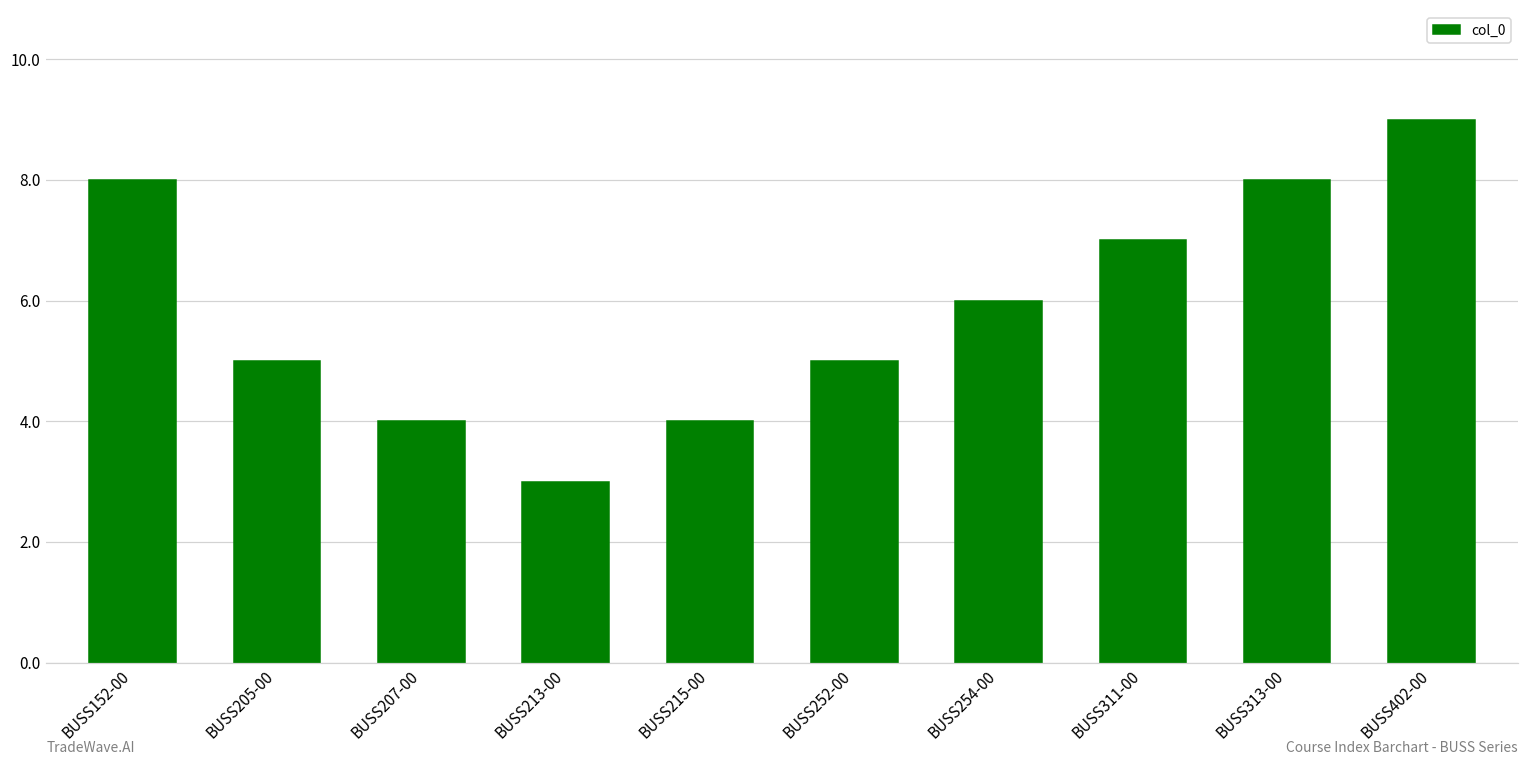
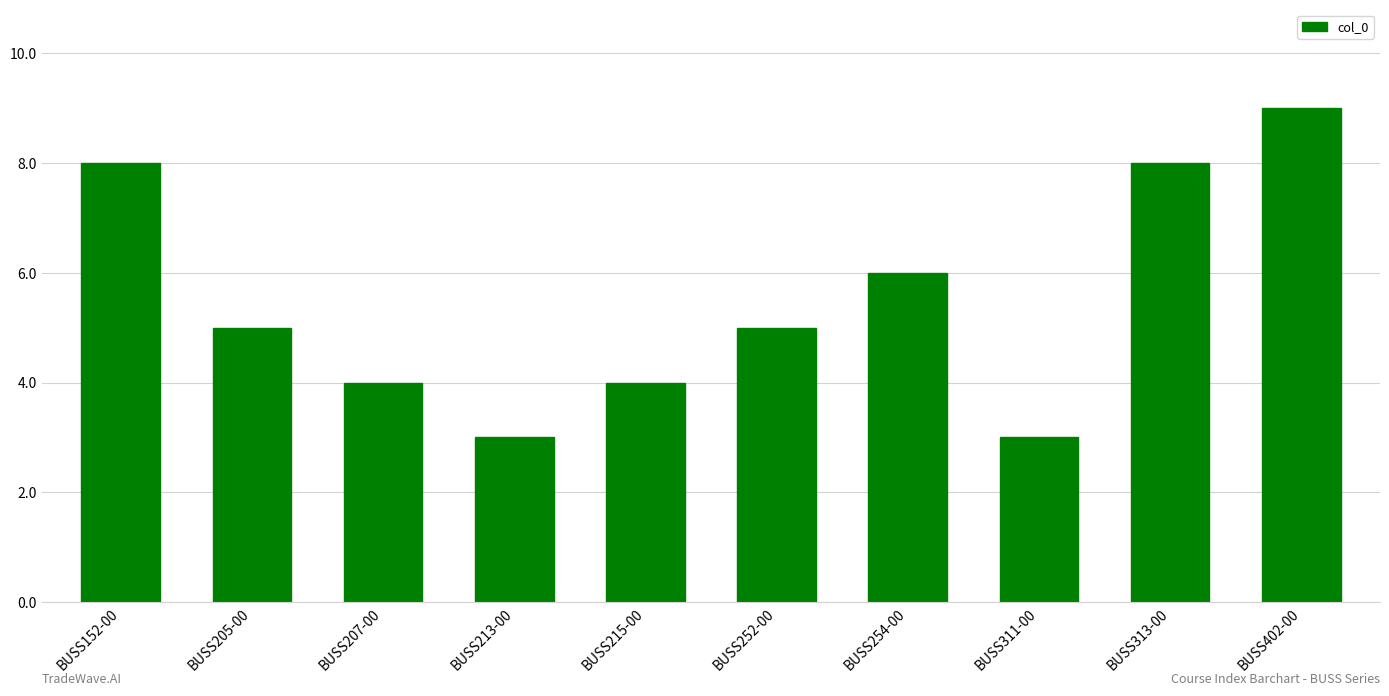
  {
    "BUSS152-00": 8,
    "BUSS205-00": 5,
    "BUSS207-00": 4,
    "BUSS213-00": 3,
    "BUSS215-00": 4,
    "BUSS252-00": 5,
    "BUSS254-00": 6,
-   "BUSS311-00": 7,
+   "BUSS311-00": 3,
    "BUSS313-00": 8,
    "BUSS402-00": 9
  }
